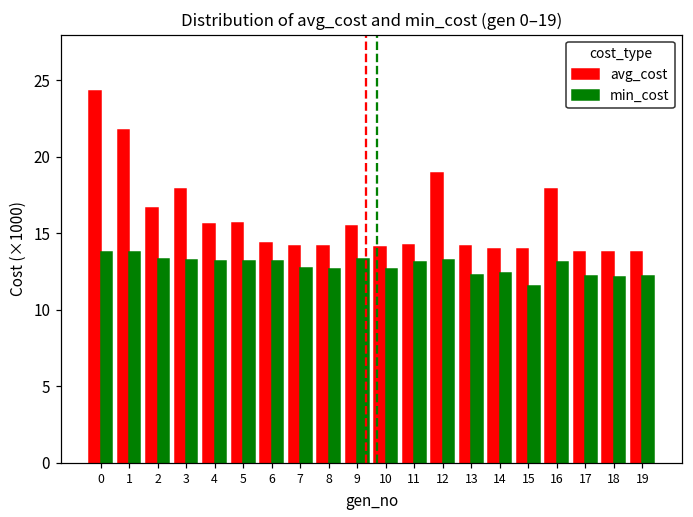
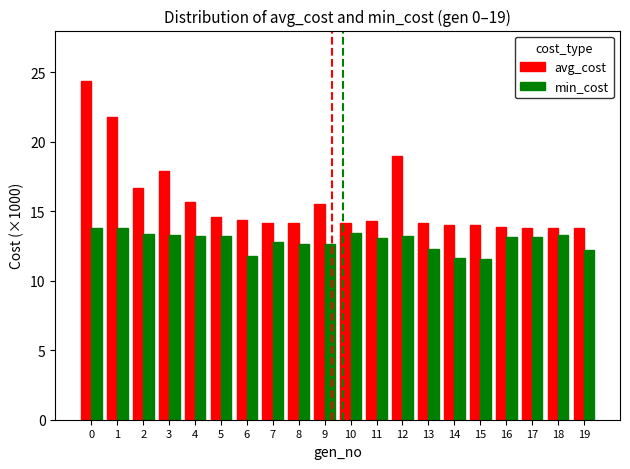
  {
    "avg_cost": {
      "0": 24.3,
      "1": 21.8,
      "2": 16.7,
      "3": 17.9,
      "4": 15.6,
-     "5": 15.7,
+     "5": 14.6,
      "6": 14.3,
      "7": 14.2,
      "8": 14.2,
      "9": 15.5,
      "10": 14.1,
      "11": 14.3,
      "12": 18.9,
      "13": 14.2,
      "14": 14.0,
      "15": 14.0,
-     "16": 17.9,
+     "16": 13.8,
      "17": 13.8,
      "18": 13.8,
      "19": 13.8
    },
    "min_cost": {
      "0": 13.8,
      "1": 13.8,
      "2": 13.3,
      "3": 13.3,
      "4": 13.2,
      "5": 13.2,
-     "6": 13.2,
+     "6": 11.7,
      "7": 12.8,
      "8": 12.6,
-     "9": 13.3,
-     "10": 12.6,
+     "9": 12.6,
+     "10": 13.4,
      "11": 13.1,
      "12": 13.2,
      "13": 12.3,
-     "14": 12.4,
+     "14": 11.7,
      "15": 11.6,
      "16": 13.1,
-     "17": 12.2,
-     "18": 12.2,
+     "17": 13.1,
+     "18": 13.2,
      "19": 12.2
    }
  }
